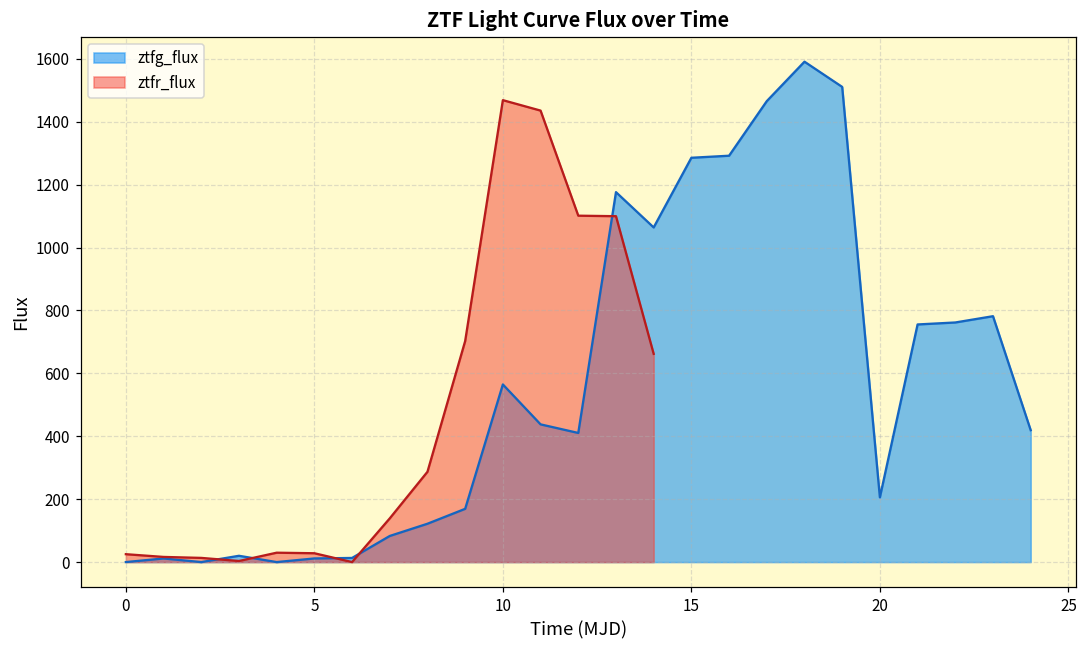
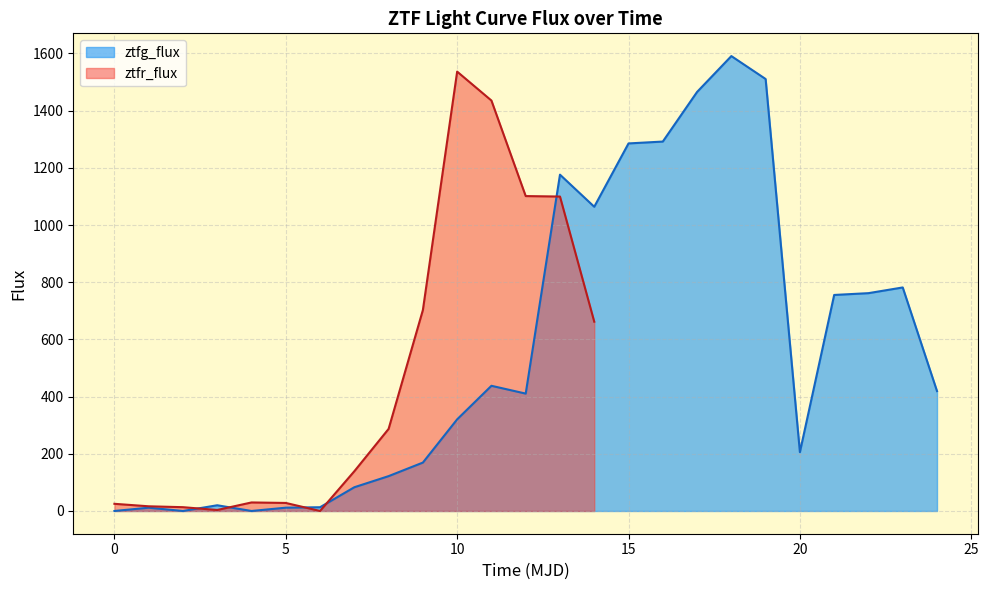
  {
    "ztfg_flux": {
      "0": 0,
      "5": 10,
-     "10": 560,
+     "10": 320,
      "15": 1290,
      "20": 210
    },
    "ztfr_flux": {
      "0": 30,
      "5": 30,
-     "10": 1470
+     "10": 1540
    }
  }
